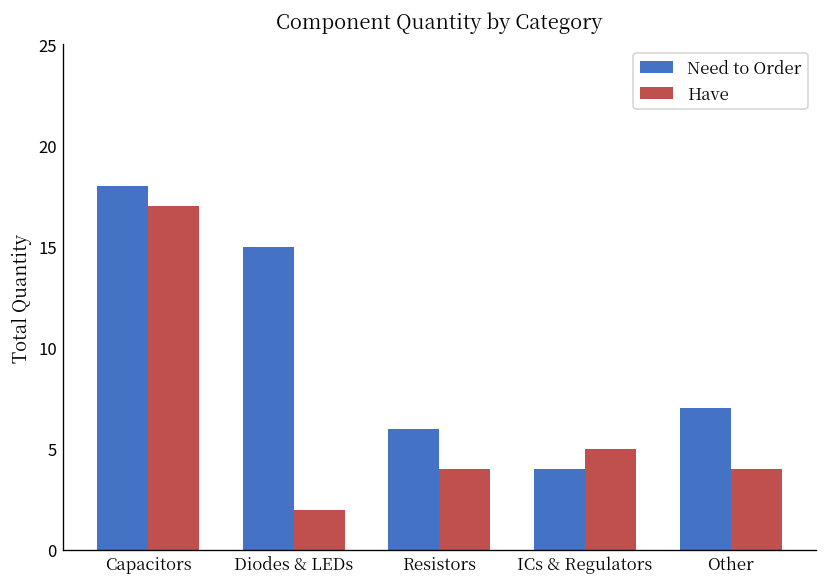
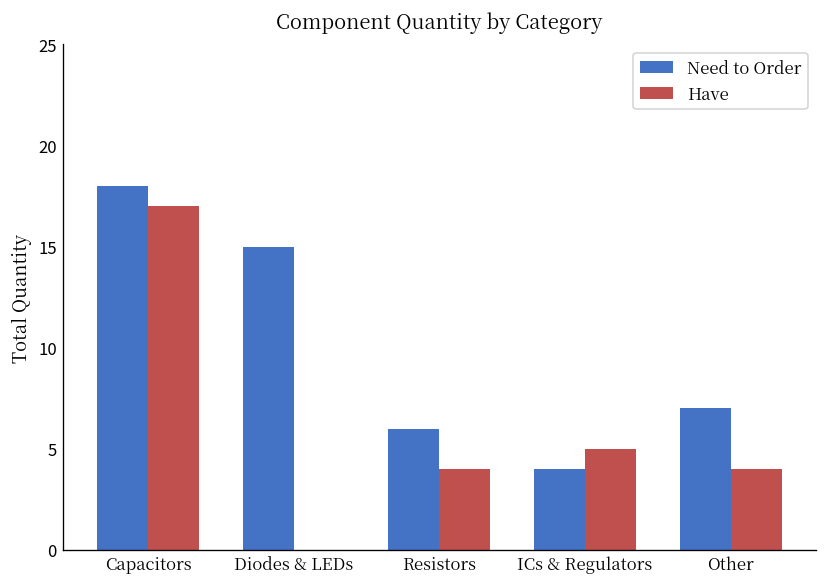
  {
    "Need to Order": {
      "Capacitors": 18,
      "Diodes & LEDs": 15,
      "Resistors": 6,
      "ICs & Regulators": 4,
      "Other": 7
    },
    "Have": {
      "Capacitors": 17,
-     "Diodes & LEDs": 2,
+     "Diodes & LEDs": 0,
      "Resistors": 4,
      "ICs & Regulators": 5,
      "Other": 4
    }
  }
